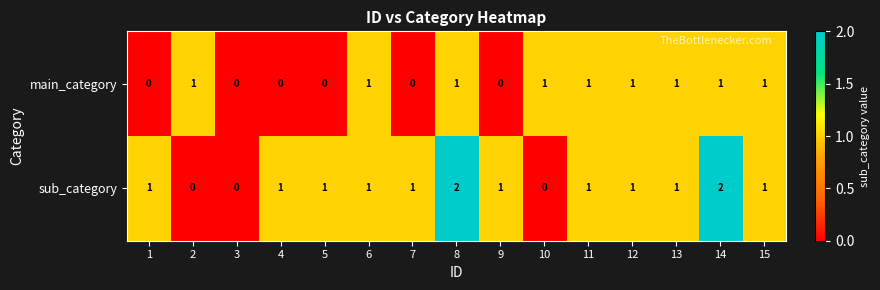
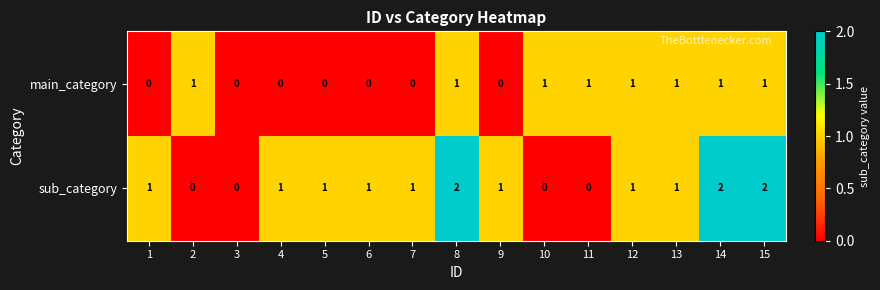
  {
    "main_category": {
      "1": 0,
      "2": 1,
      "3": 0,
      "4": 0,
      "5": 0,
-     "6": 1,
+     "6": 0,
      "7": 0,
      "8": 1,
      "9": 0,
      "10": 1,
      "11": 1,
      "12": 1,
      "13": 1,
      "15": 1
    },
    "sub_category": {
      "1": 1,
      "2": 0,
      "3": 0,
      "4": 1,
      "5": 1,
      "6": 1,
      "7": 1,
      "8": 2,
      "9": 1,
      "10": 0,
-     "11": 1,
+     "11": 0,
      "12": 1,
      "13": 1,
      "14": 2,
-     "15": 1
+     "15": 2
    }
  }
